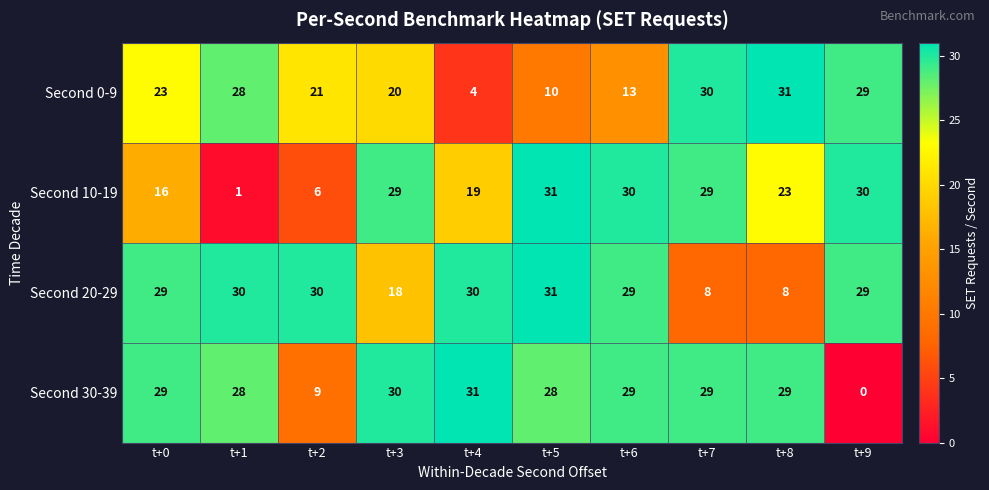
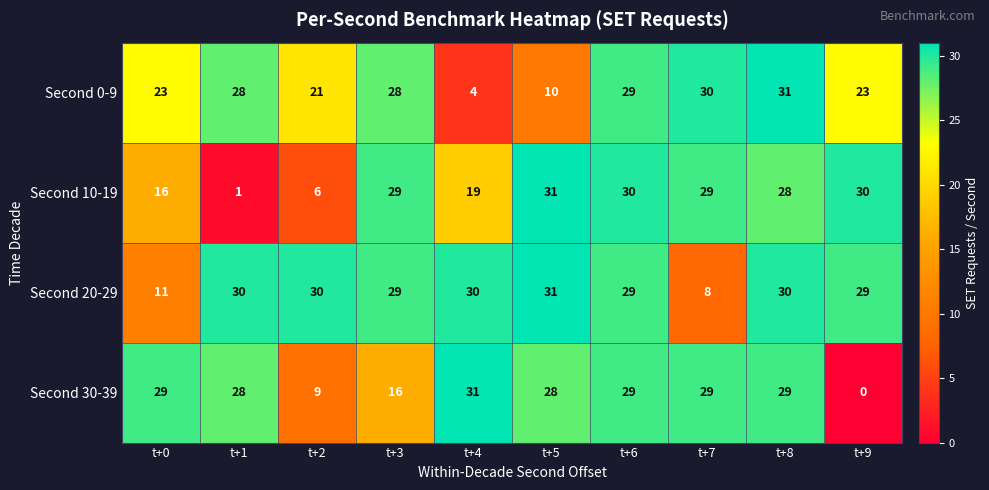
  {
    "Second 0-9": {
      "t+0": 23,
      "t+1": 28,
      "t+2": 21,
-     "t+3": 20,
+     "t+3": 28,
      "t+4": 4,
      "t+5": 10,
-     "t+6": 13,
+     "t+6": 29,
      "t+7": 30,
      "t+8": 31,
-     "t+9": 29
+     "t+9": 23
    },
    "Second 10-19": {
      "t+0": 16,
      "t+1": 1,
      "t+2": 6,
      "t+3": 29,
      "t+4": 19,
      "t+5": 31,
      "t+6": 30,
      "t+7": 29,
-     "t+8": 23,
+     "t+8": 28,
      "t+9": 30
    },
    "Second 20-29": {
-     "t+0": 29,
+     "t+0": 11,
      "t+1": 30,
      "t+2": 30,
-     "t+3": 18,
+     "t+3": 29,
      "t+4": 30,
      "t+5": 31,
      "t+6": 29,
      "t+7": 8,
-     "t+8": 8,
+     "t+8": 30,
      "t+9": 29
    },
    "Second 30-39": {
      "t+0": 29,
      "t+1": 28,
      "t+2": 9,
-     "t+3": 30,
+     "t+3": 16,
      "t+4": 31,
      "t+5": 28,
      "t+6": 29,
      "t+7": 29,
      "t+8": 29,
      "t+9": 0
    }
  }
